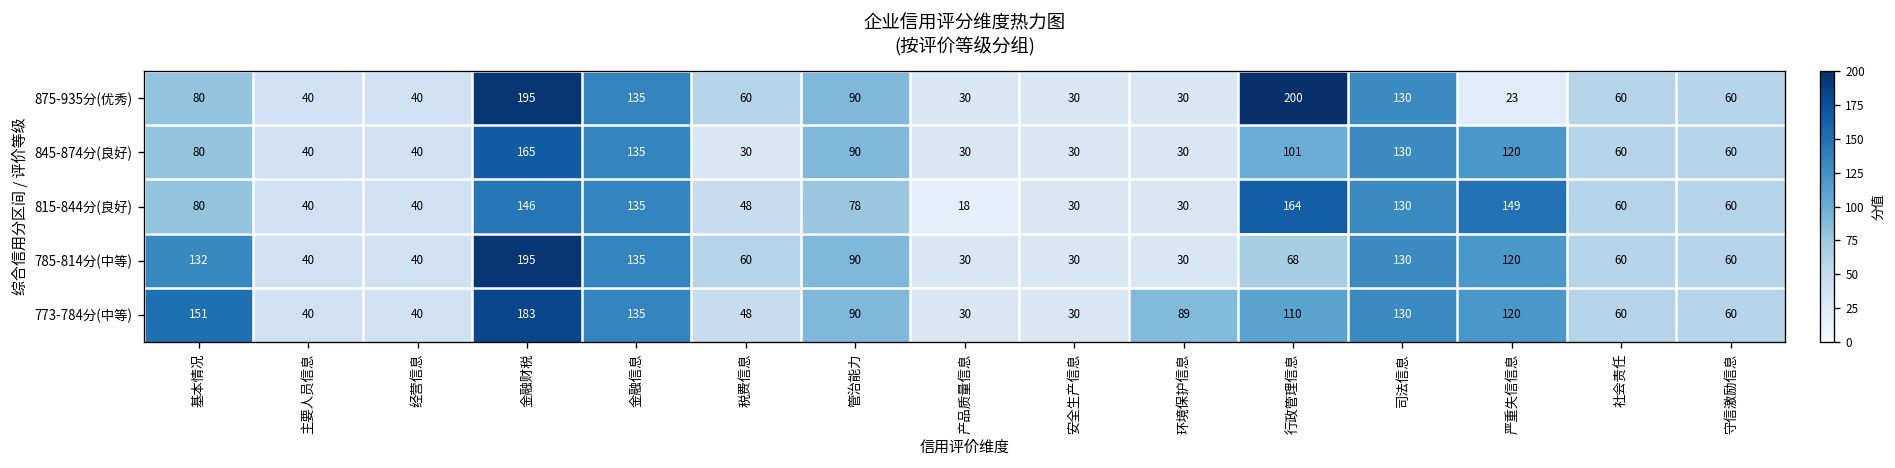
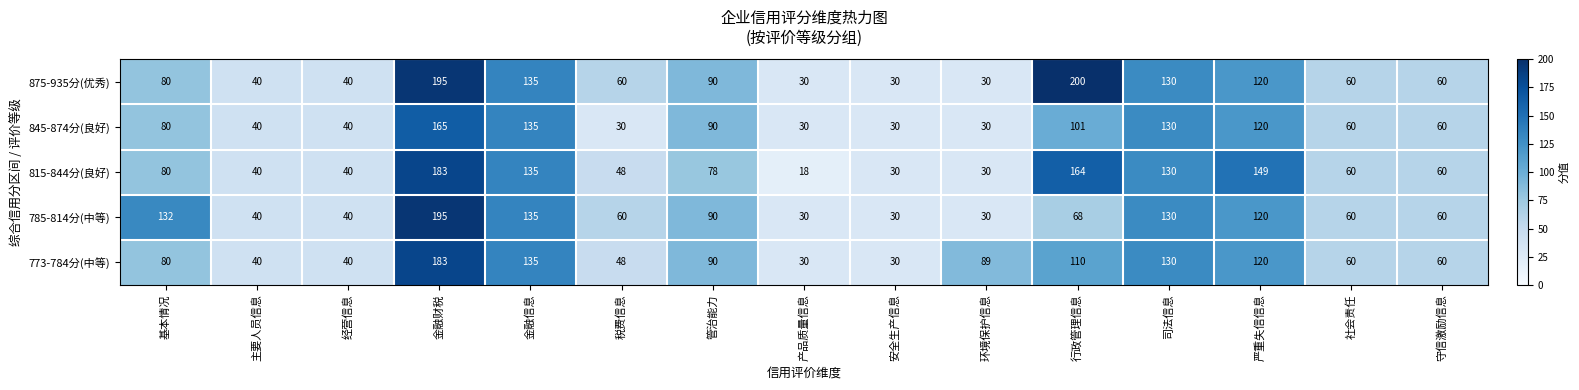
  {
    "875-935分(优秀)": {
      "基本情况": 80,
      "主要人员信息": 40,
      "经营信息": 40,
      "金融财税": 195,
      "金融信息": 135,
      "税费信息": 60,
      "管治能力": 90,
      "产品质量信息": 30,
      "安全生产信息": 30,
      "环境保护信息": 30,
      "行政管理信息": 200,
      "司法信息": 130,
-     "严重失信信息": 23,
+     "严重失信信息": 120,
      "社会责任": 60,
      "守信激励信息": 60
    },
    "845-874分(良好)": {
      "基本情况": 80,
      "主要人员信息": 40,
      "经营信息": 40,
      "金融财税": 165,
      "金融信息": 135,
      "税费信息": 30,
      "管治能力": 90,
      "产品质量信息": 30,
      "安全生产信息": 30,
      "环境保护信息": 30,
      "行政管理信息": 101,
      "司法信息": 130,
      "严重失信信息": 120,
      "社会责任": 60,
      "守信激励信息": 60
    },
    "815-844分(良好)": {
      "基本情况": 80,
      "主要人员信息": 40,
      "经营信息": 40,
-     "金融财税": 146,
+     "金融财税": 183,
      "金融信息": 135,
      "税费信息": 48,
      "管治能力": 78,
      "产品质量信息": 18,
      "安全生产信息": 30,
      "环境保护信息": 30,
      "行政管理信息": 164,
      "司法信息": 130,
      "严重失信信息": 149,
      "社会责任": 60,
      "守信激励信息": 60
    },
    "785-814分(中等)": {
      "基本情况": 132,
      "主要人员信息": 40,
      "经营信息": 40,
      "金融财税": 195,
      "金融信息": 135,
      "税费信息": 60,
      "管治能力": 90,
      "产品质量信息": 30,
      "安全生产信息": 30,
      "环境保护信息": 30,
      "行政管理信息": 68,
      "司法信息": 130,
      "严重失信信息": 120,
      "社会责任": 60,
      "守信激励信息": 60
    },
    "773-784分(中等)": {
-     "基本情况": 151,
+     "基本情况": 80,
      "主要人员信息": 40,
      "经营信息": 40,
      "金融财税": 183,
      "金融信息": 135,
      "税费信息": 48,
      "管治能力": 90,
      "产品质量信息": 30,
      "安全生产信息": 30,
      "环境保护信息": 89,
      "行政管理信息": 110,
      "司法信息": 130,
      "严重失信信息": 120,
      "社会责任": 60,
      "守信激励信息": 60
    }
  }
